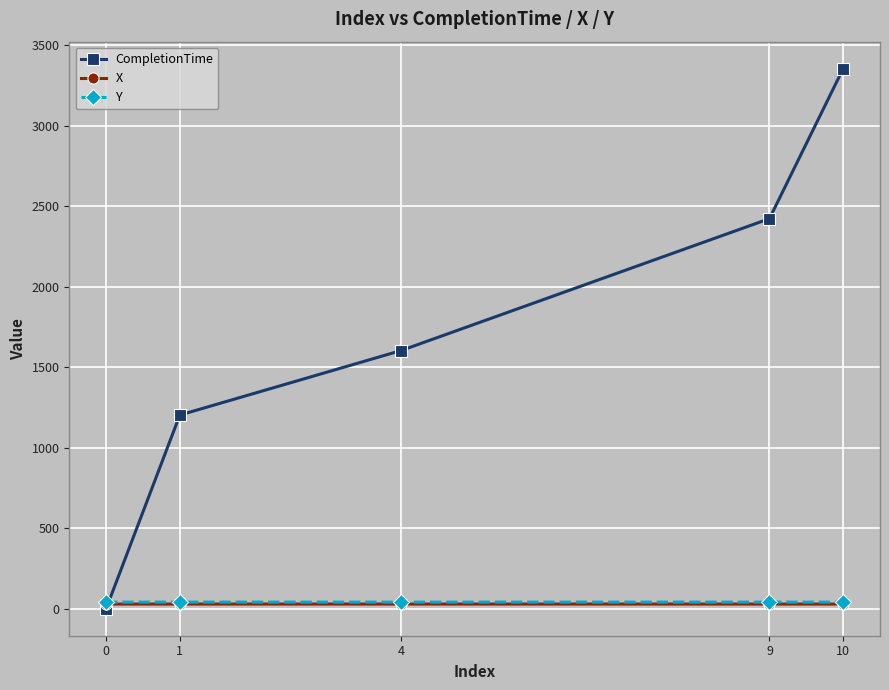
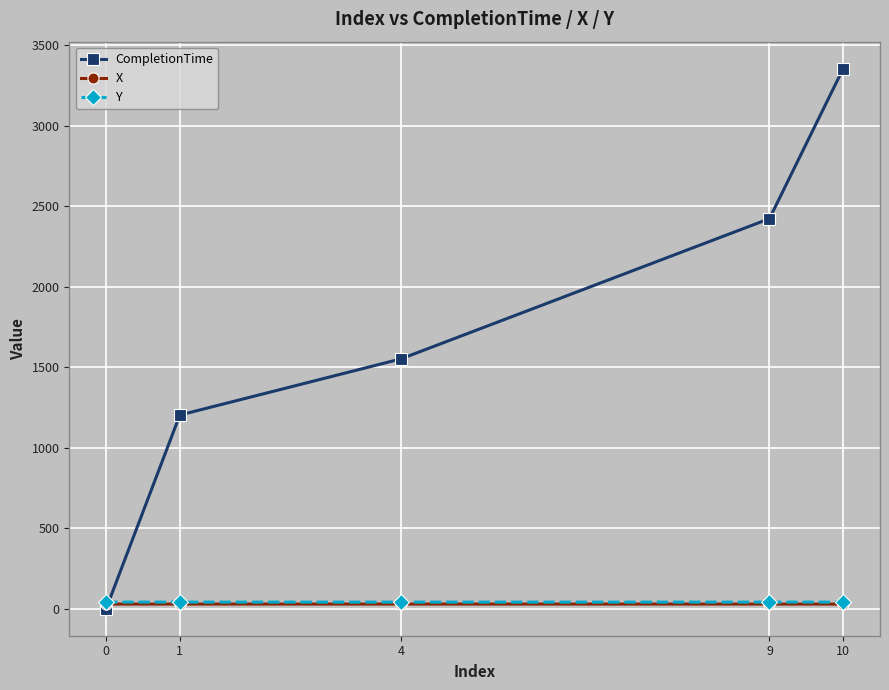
  {
    "CompletionTime": {
      "0": 0,
      "1": 1200,
-     "4": 1600,
+     "4": 1550,
      "9": 2420,
      "10": 3360
    }
  }
